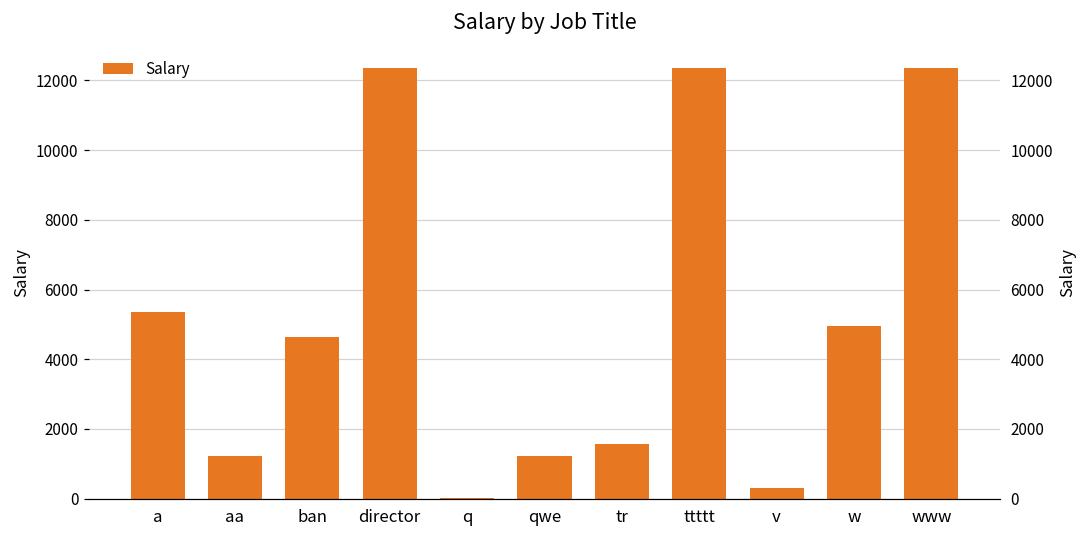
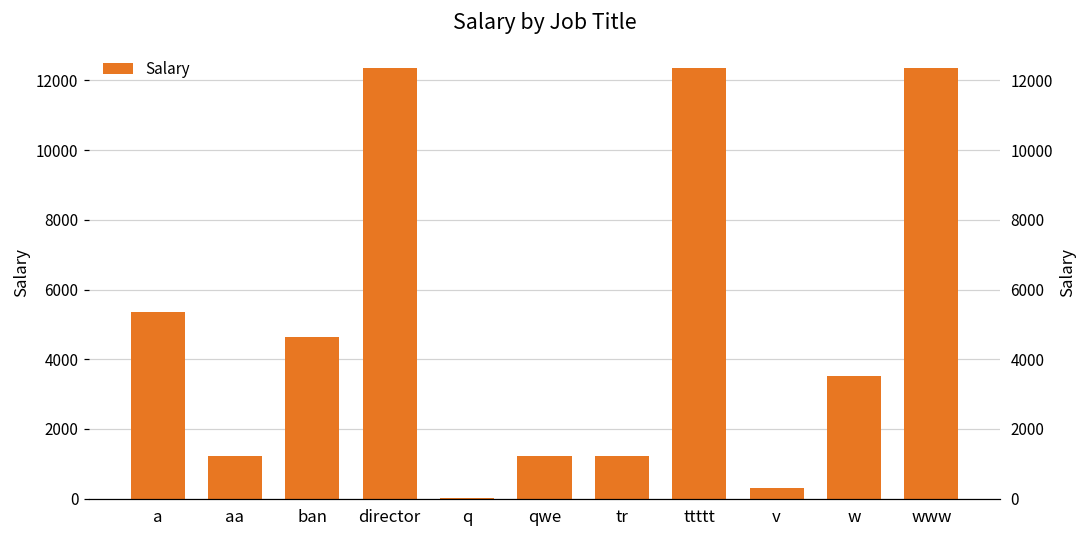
  {
    "a": 5300,
    "aa": 1200,
    "ban": 4600,
    "director": 12300,
    "qwe": 1200,
-   "tr": 1600,
+   "tr": 1200,
    "ttttt": 12300,
    "v": 300,
-   "w": 5000,
+   "w": 3500,
    "www": 12300
  }
